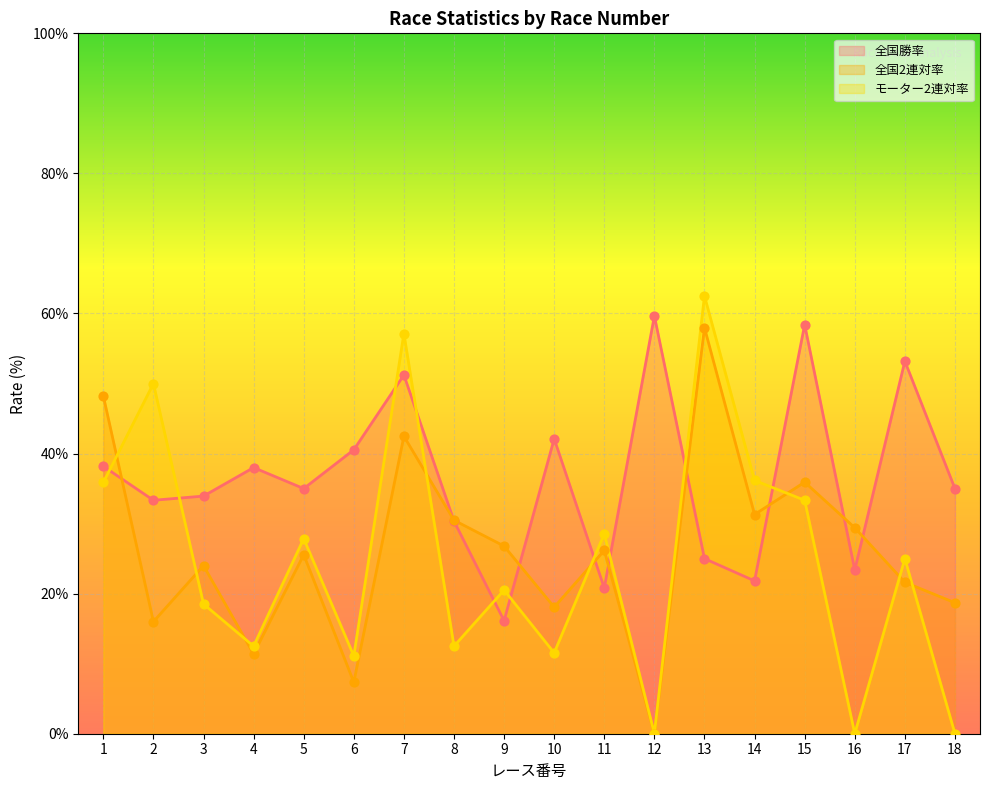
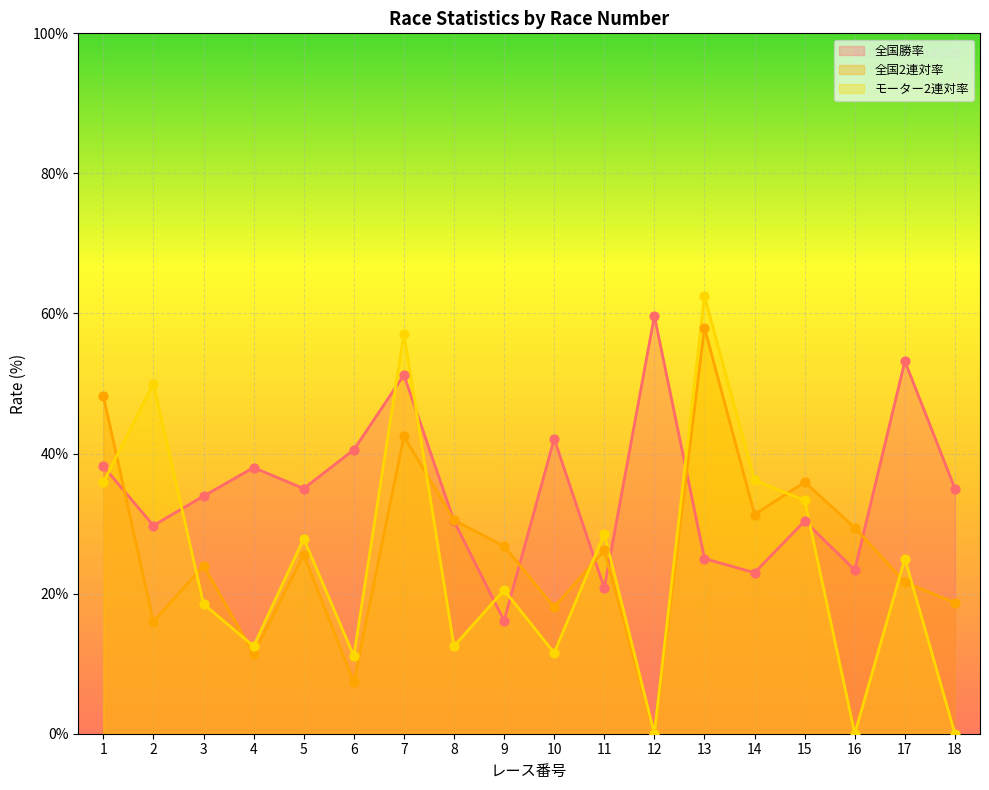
  {
    "全国勝率": {
      "1": "38%",
-     "2": "33%",
+     "2": "30%",
      "3": "34%",
      "4": "38%",
      "5": "35%",
      "6": "41%",
      "7": "51%",
      "9": "16%",
      "10": "42%",
      "11": "21%",
      "12": "60%",
      "13": "25%",
-     "14": "22%",
-     "15": "58%",
+     "14": "23%",
+     "15": "30%",
      "16": "23%",
      "17": "53%",
      "18": "35%"
    }
  }
